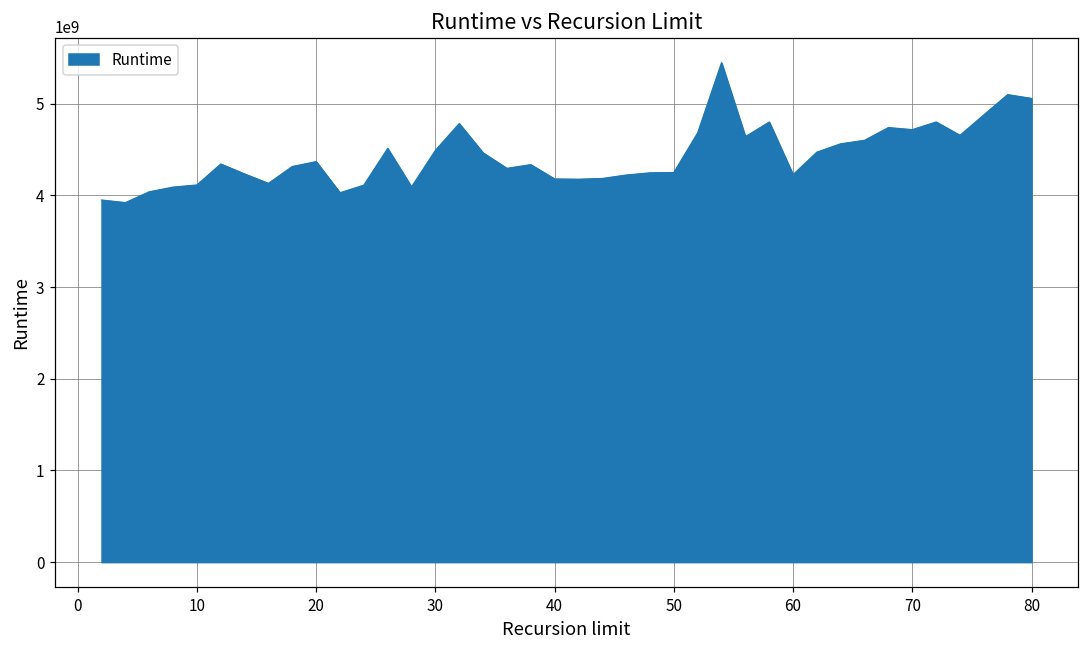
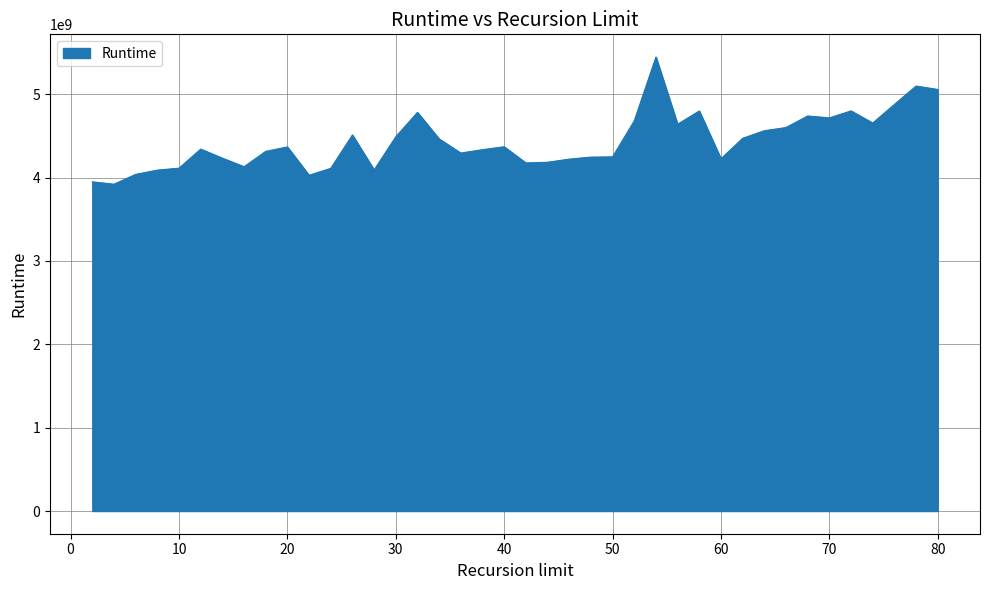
  {
    "10": 4100000000,
    "20": 4400000000,
    "30": 4500000000,
-   "40": 4200000000,
+   "40": 4400000000,
    "50": 4200000000,
    "60": 4200000000,
    "70": 4700000000,
    "80": 5100000000
  }
